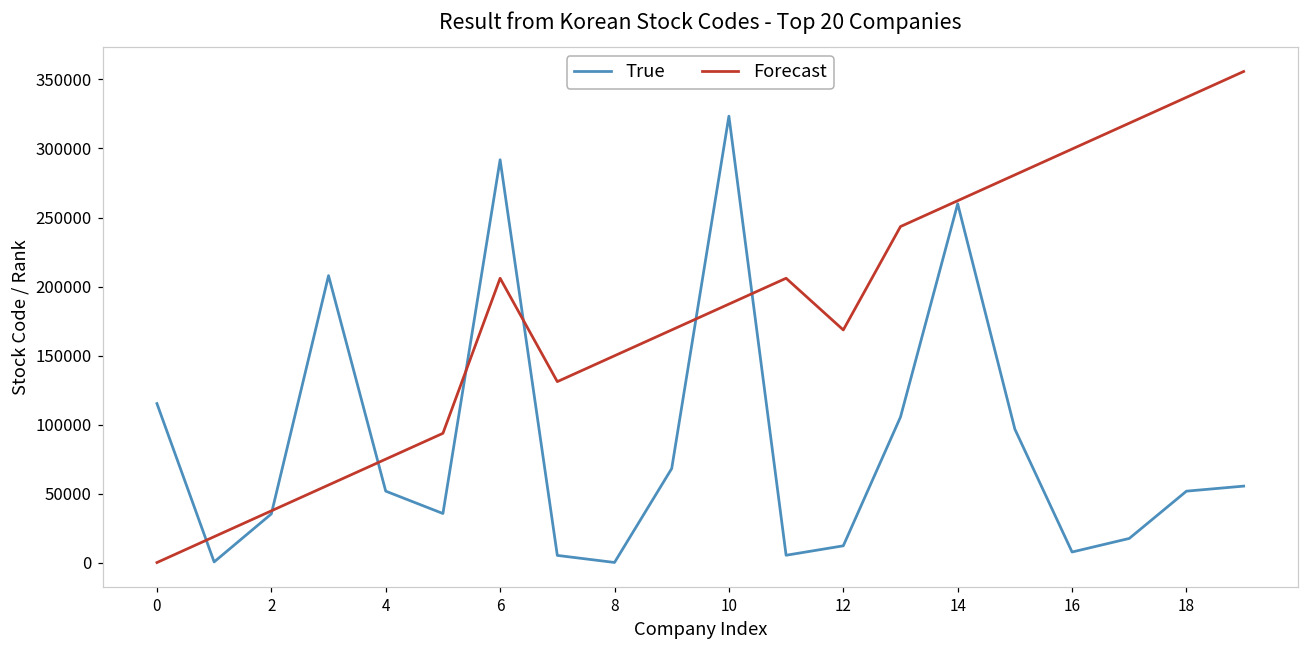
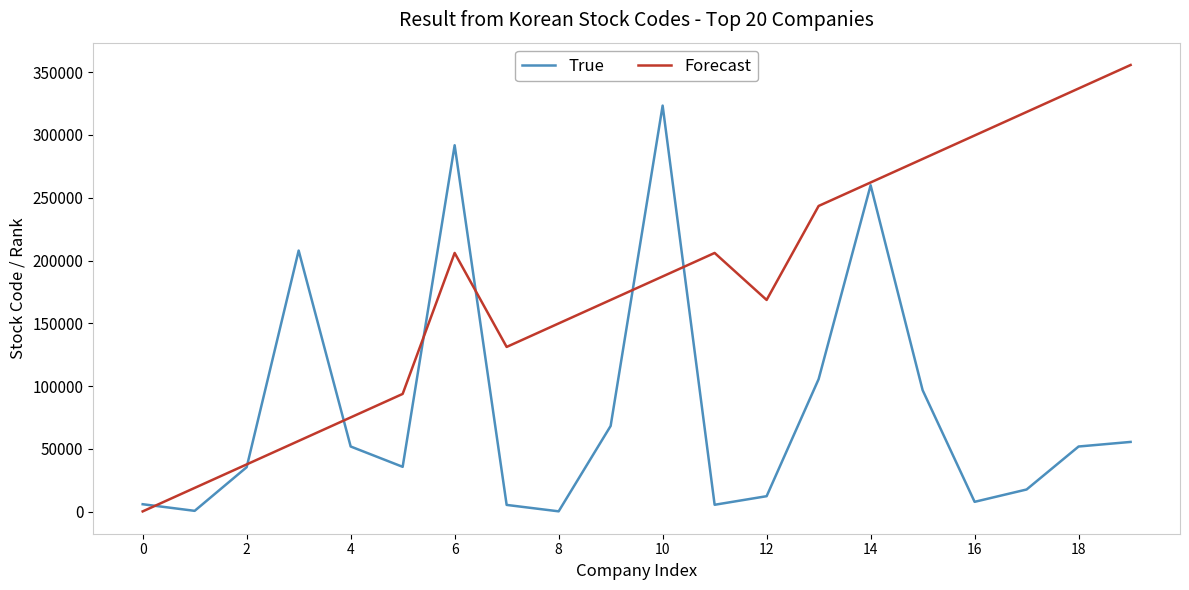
  {
    "True": {
-     "0": 115000,
+     "0": 6000,
      "2": 35000,
      "4": 52000,
      "6": 292000,
      "8": 0,
      "10": 323000,
      "12": 12000,
      "14": 260000,
      "16": 8000,
      "18": 52000
    },
    "Forecast": {
      "0": 0,
      "2": 38000,
      "4": 75000,
      "6": 206000,
      "8": 150000,
      "10": 187000,
      "12": 169000,
      "14": 262000,
      "16": 300000,
      "18": 337000
    }
  }
